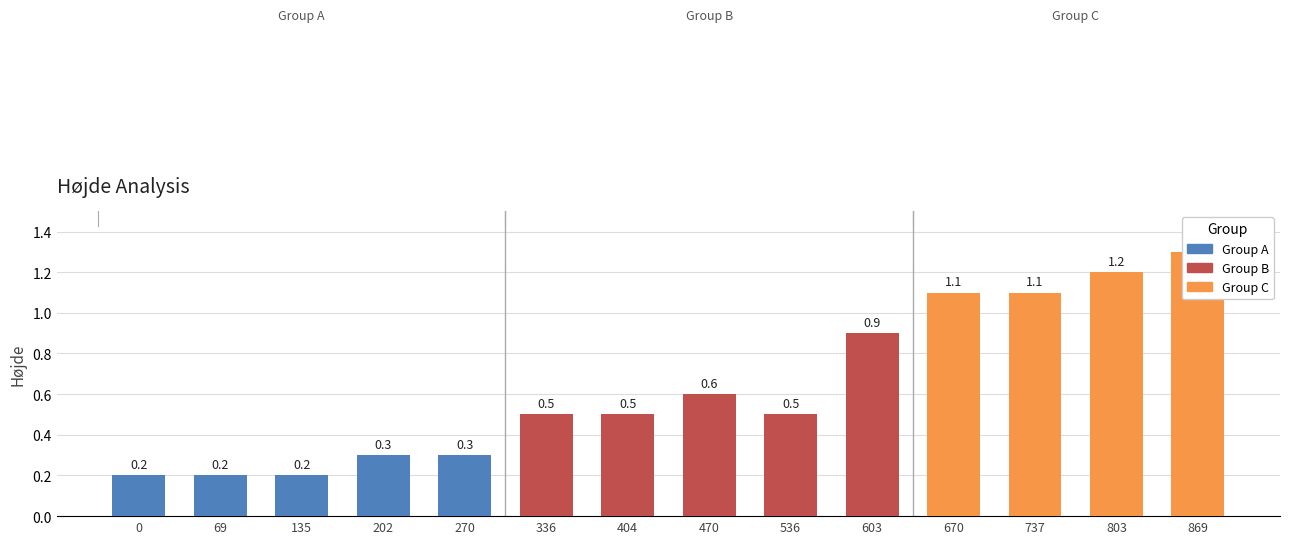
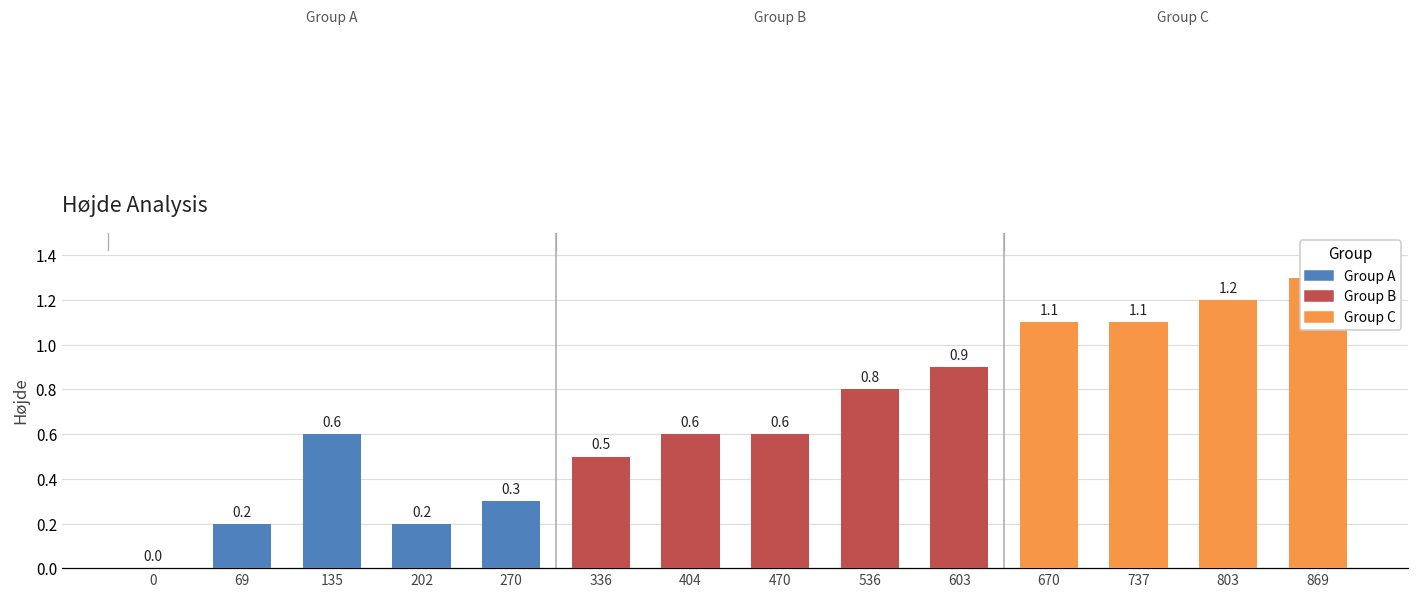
  {
-   "0": 0.2,
+   "0": 0.0,
    "69": 0.2,
-   "135": 0.2,
-   "202": 0.3,
+   "135": 0.6,
+   "202": 0.2,
    "270": 0.3,
    "336": 0.5,
-   "404": 0.5,
+   "404": 0.6,
    "470": 0.6,
-   "536": 0.5,
+   "536": 0.8,
    "603": 0.9,
    "670": 1.1,
    "737": 1.1,
    "803": 1.2
  }
